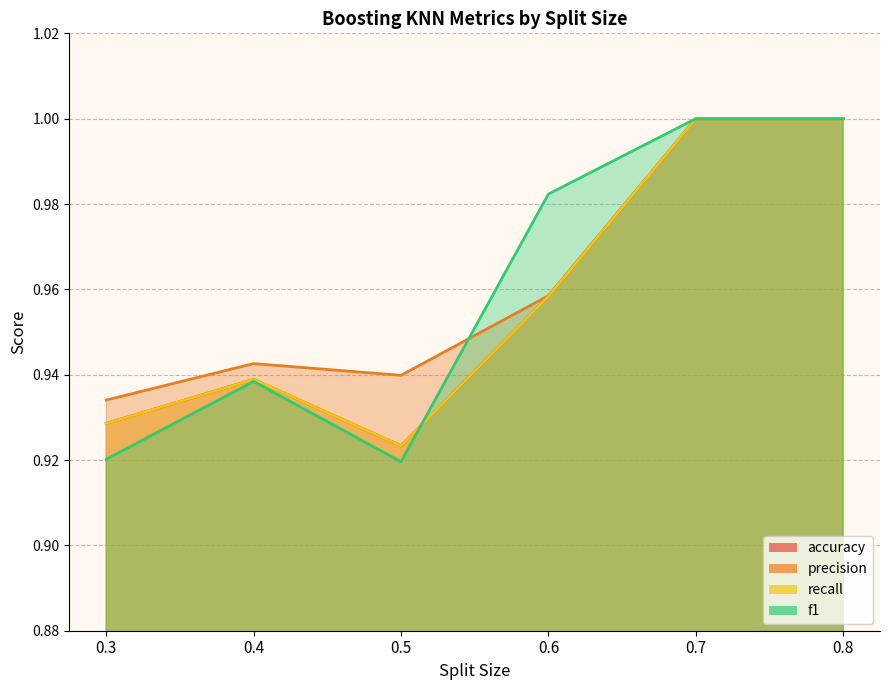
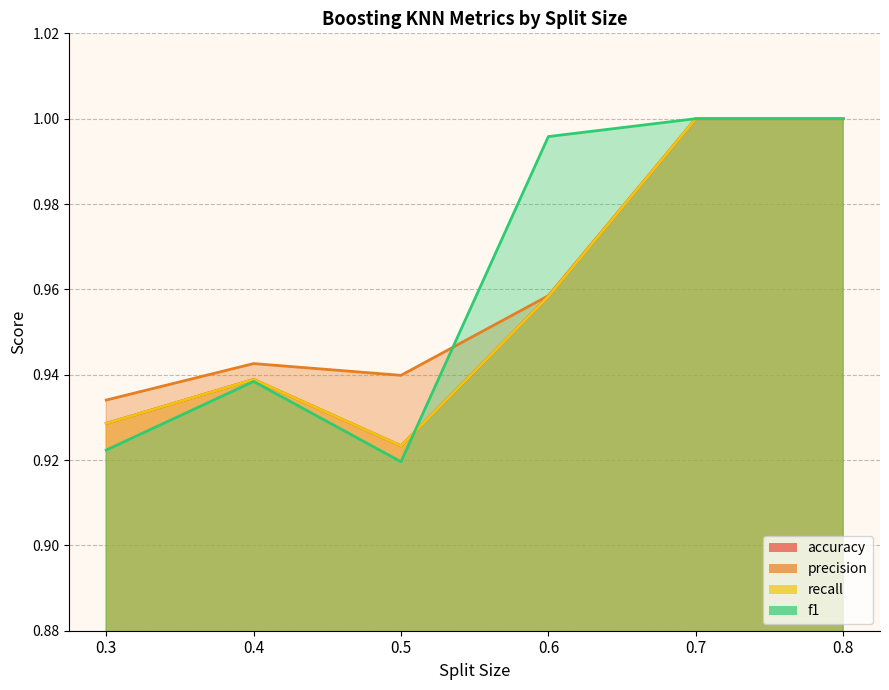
  {
    "f1": {
-     "0.3": 0.920,
+     "0.3": 0.922,
      "0.5": 0.920,
-     "0.6": 0.982
+     "0.6": 0.996
    }
  }
